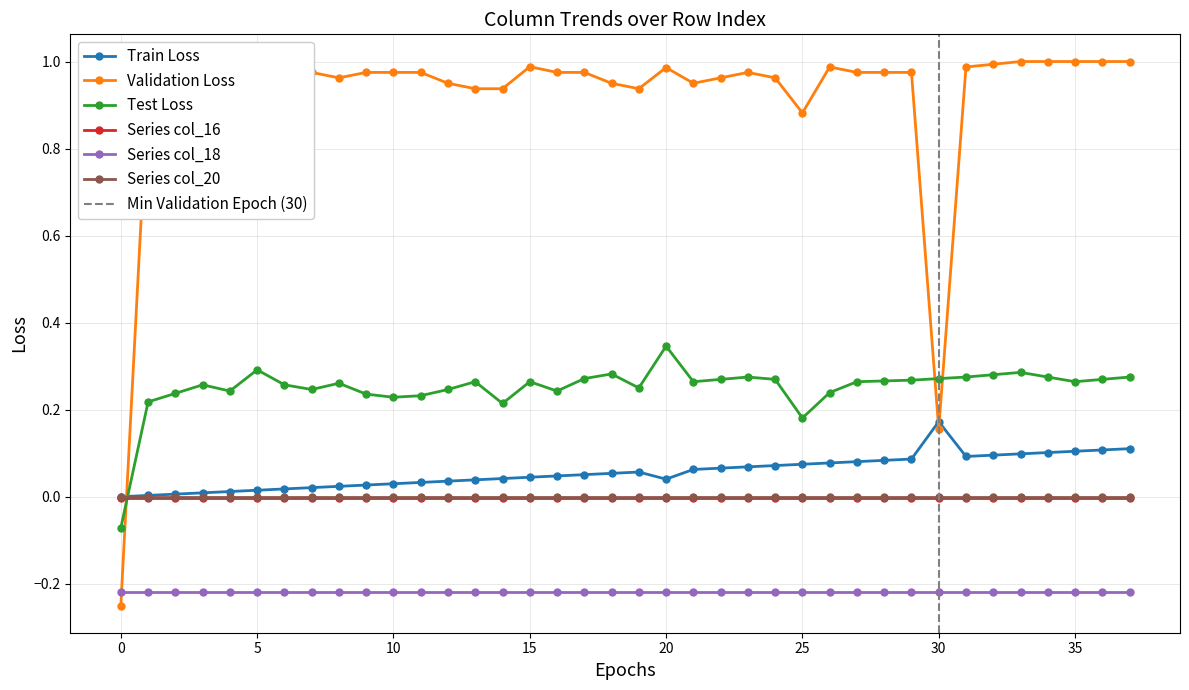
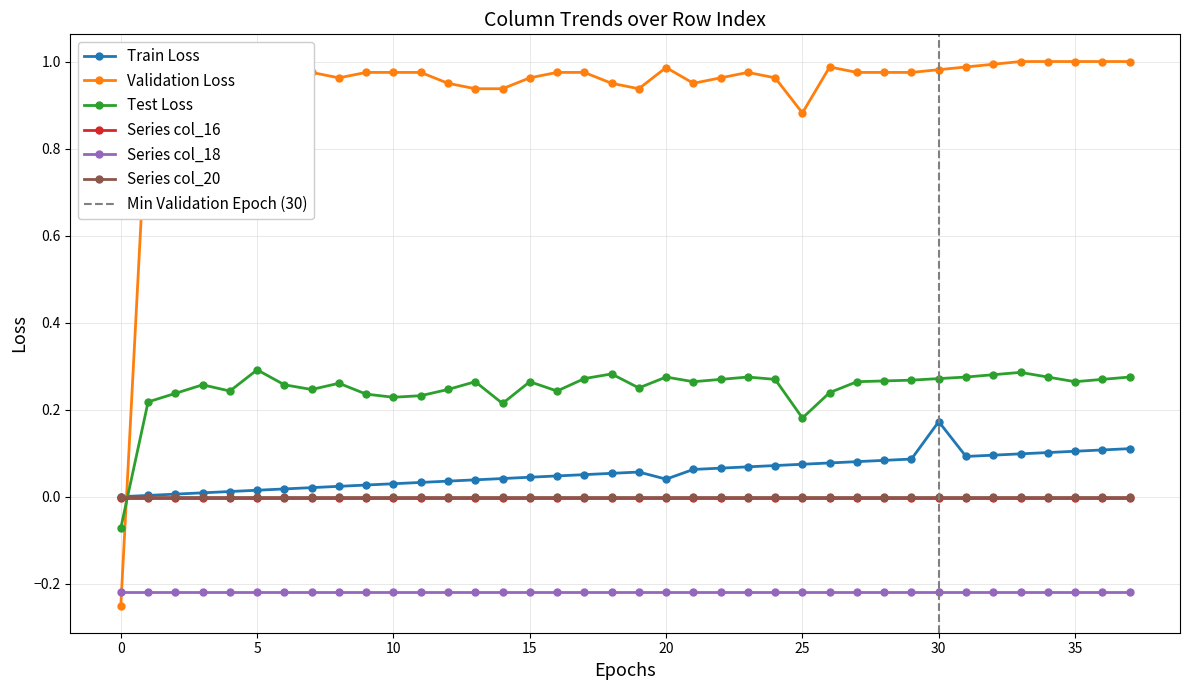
  {
    "Train Loss": {
      "5": 0.01,
      "10": 0.03,
      "15": 0.04,
      "20": 0.04,
      "25": 0.07,
      "30": 0.17,
      "35": 0.10
    },
    "Validation Loss": {
      "0": -0.25,
      "10": 0.98,
-     "15": 0.99,
+     "15": 0.96,
      "20": 0.99,
      "25": 0.88,
-     "30": 0.16,
+     "30": 0.98,
      "35": 1.00
    },
    "Test Loss": {
      "0": -0.07,
      "5": 0.29,
      "10": 0.23,
      "15": 0.26,
-     "20": 0.35,
+     "20": 0.28,
      "25": 0.18,
      "30": 0.27,
      "35": 0.26
    },
    "Series col_18": {
      "0": -0.22,
      "5": -0.22,
      "10": -0.22,
      "15": -0.22,
      "20": -0.22,
      "25": -0.22,
      "30": -0.22,
      "35": -0.22
    }
  }
